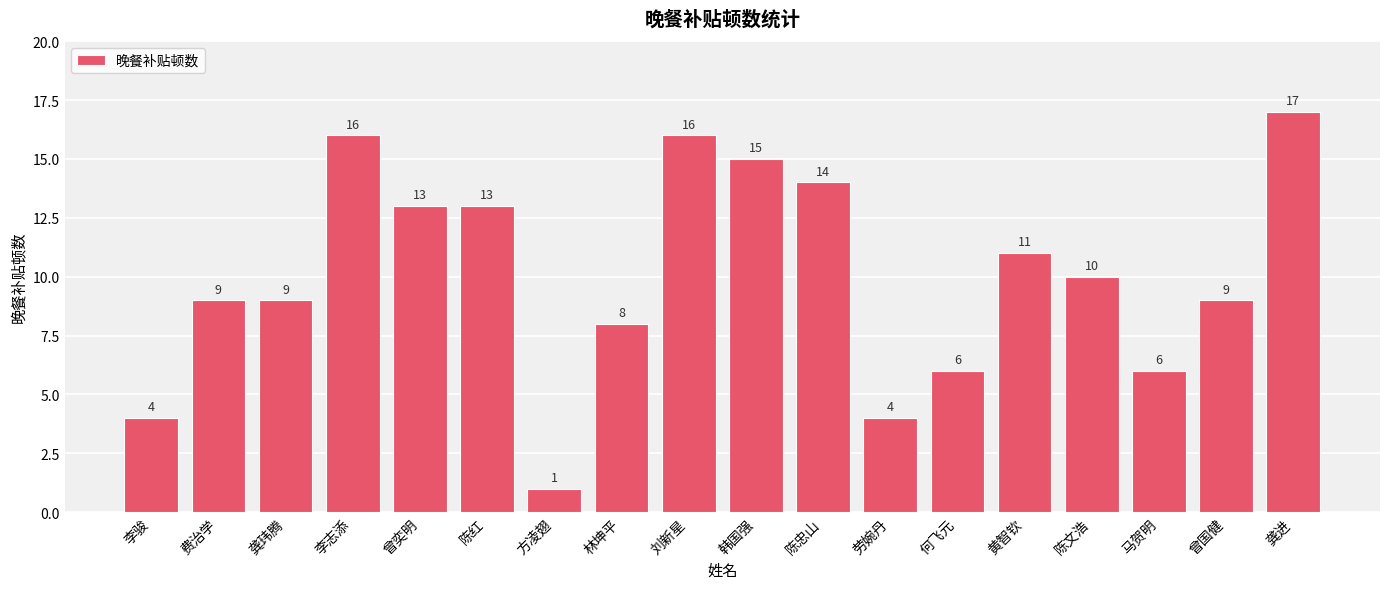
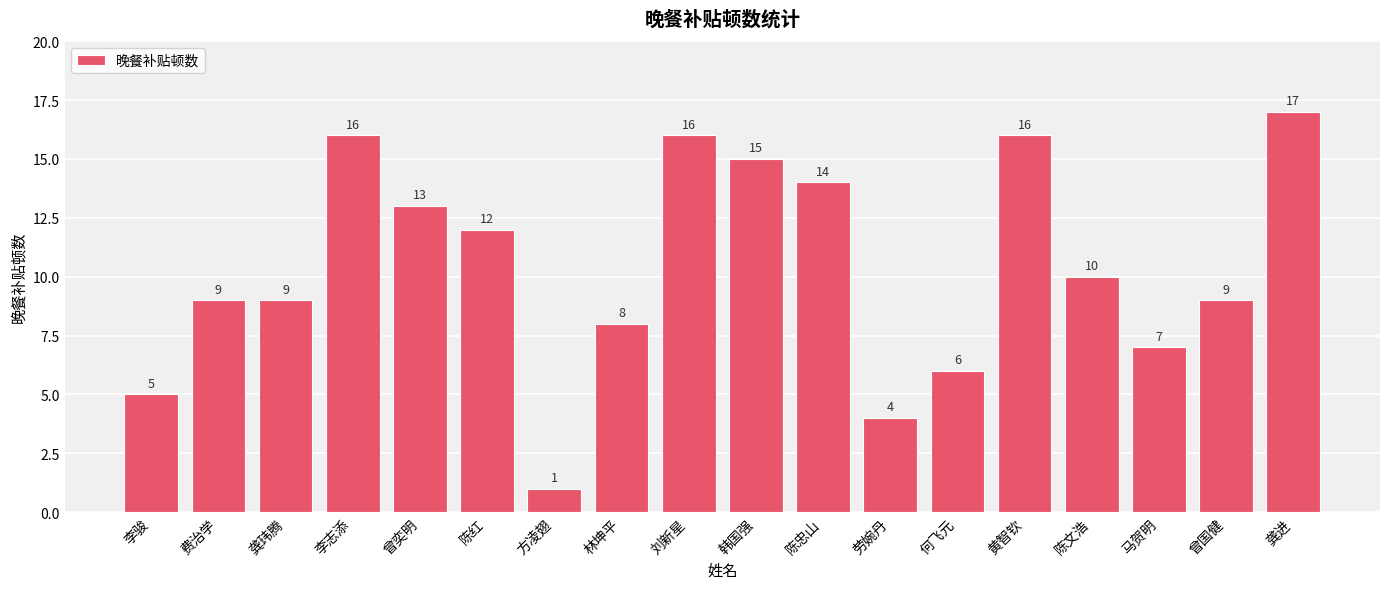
  {
-   "李骏": 4,
+   "李骏": 5,
    "费治学": 9,
    "龚玮腾": 9,
    "李志添": 16,
    "曾奕明": 13,
-   "陈红": 13,
+   "陈红": 12,
    "方凌翅": 1,
    "林坤平": 8,
    "刘新星": 16,
    "韩国强": 15,
    "陈忠山": 14,
    "劳婉丹": 4,
    "何飞元": 6,
-   "黄智钦": 11,
+   "黄智钦": 16,
    "陈文浩": 10,
-   "马贺明": 6,
+   "马贺明": 7,
    "曾国健": 9,
    "龚进": 17
  }
